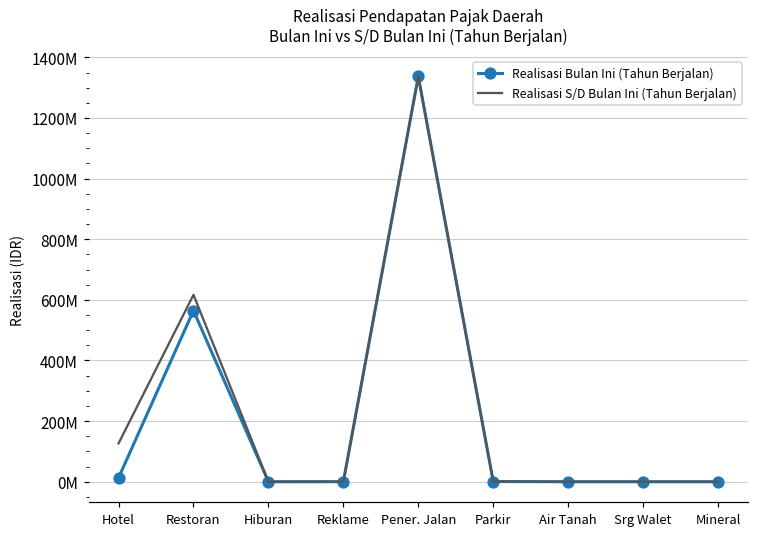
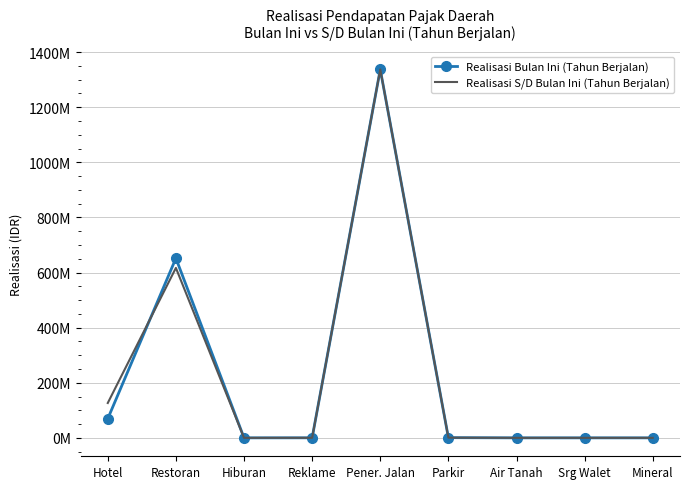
  {
    "Realisasi Bulan Ini (Tahun Berjalan)": {
-     "Hotel": 10000000,
-     "Restoran": 560000000
+     "Hotel": 70000000,
+     "Restoran": 650000000
    },
    "Realisasi S/D Bulan Ini (Tahun Berjalan)": {
      "Hotel": 130000000,
      "Restoran": 620000000
    }
  }
